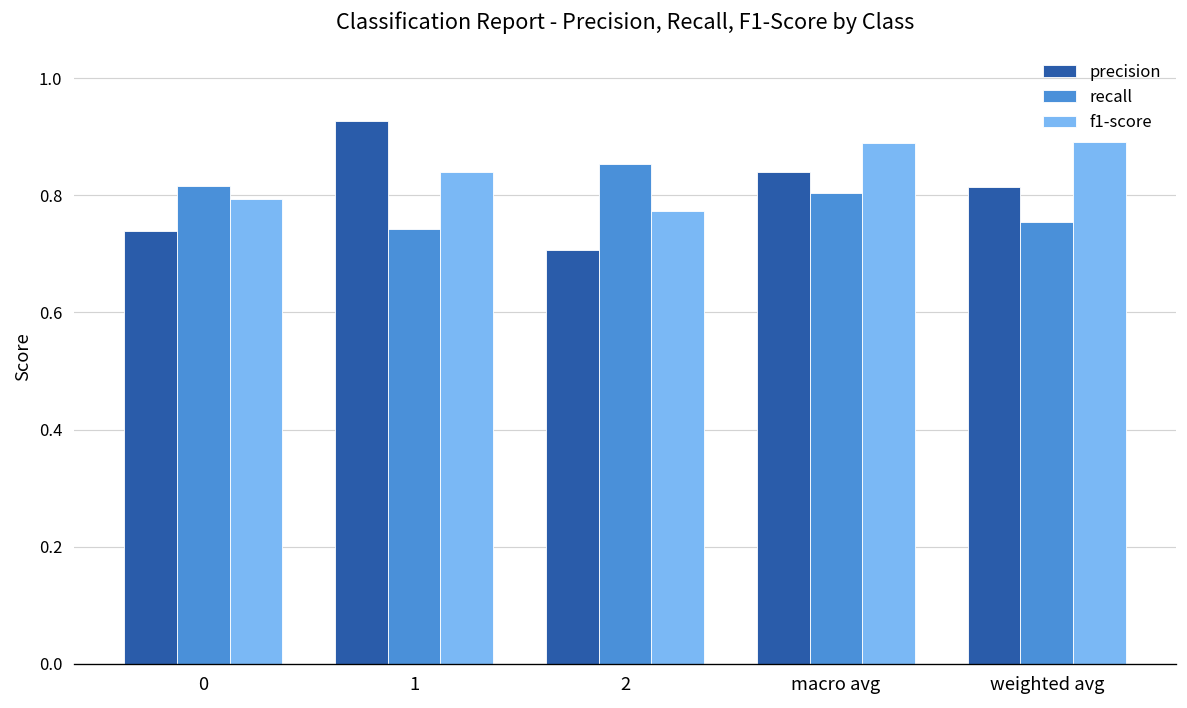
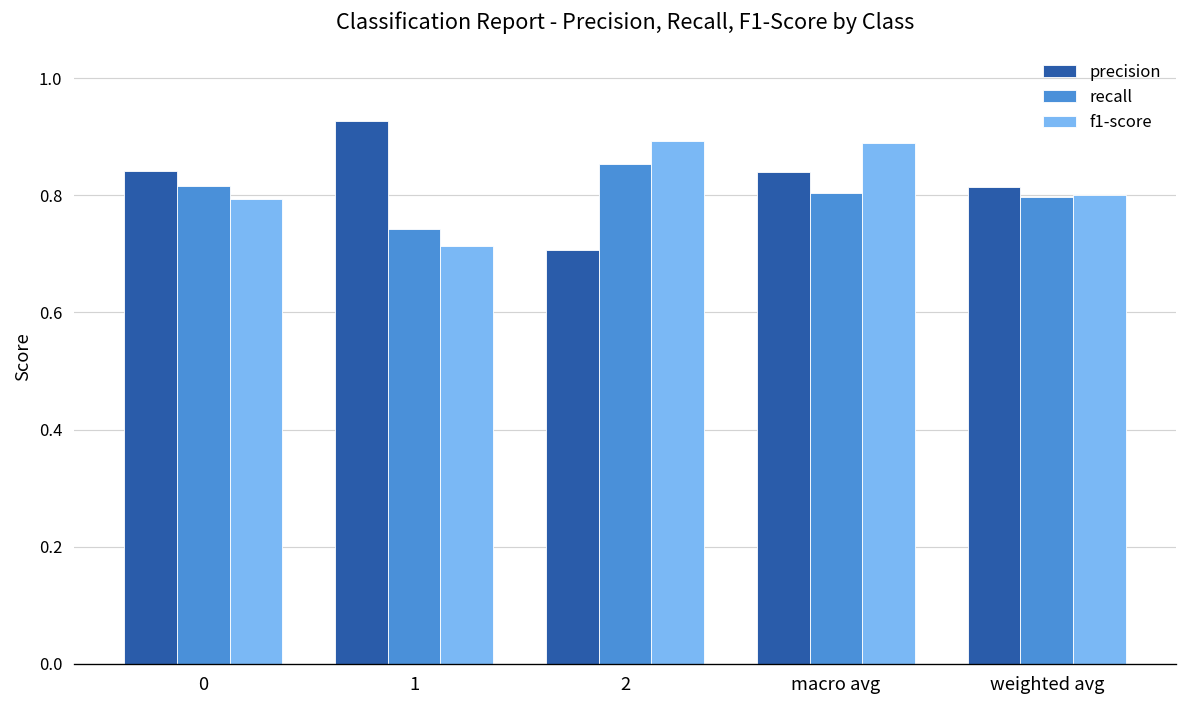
  {
    "precision": {
-     "0": 0.74,
+     "0": 0.84,
      "1": 0.93,
      "2": 0.71,
      "macro avg": 0.84,
      "weighted avg": 0.81
    },
    "recall": {
      "0": 0.82,
      "1": 0.74,
      "2": 0.85,
      "macro avg": 0.80,
-     "weighted avg": 0.76
+     "weighted avg": 0.80
    },
    "f1-score": {
      "0": 0.79,
-     "1": 0.84,
-     "2": 0.77,
+     "1": 0.71,
+     "2": 0.89,
      "macro avg": 0.89,
-     "weighted avg": 0.89
+     "weighted avg": 0.80
    }
  }
